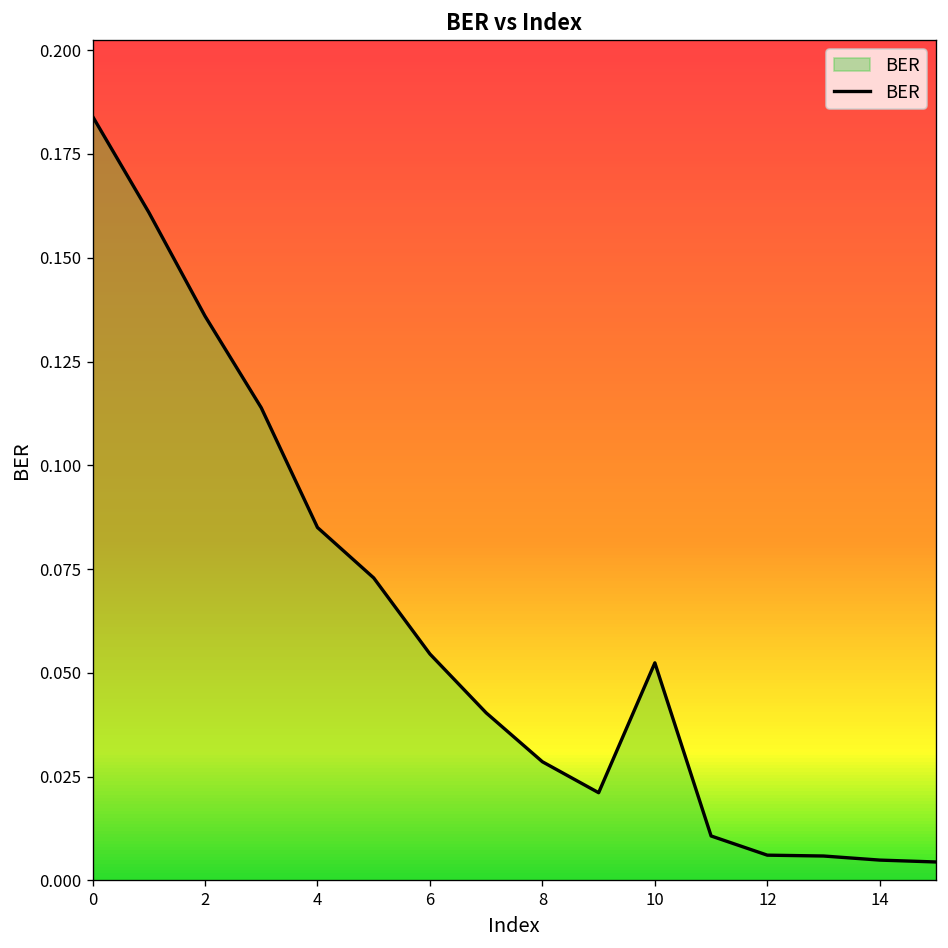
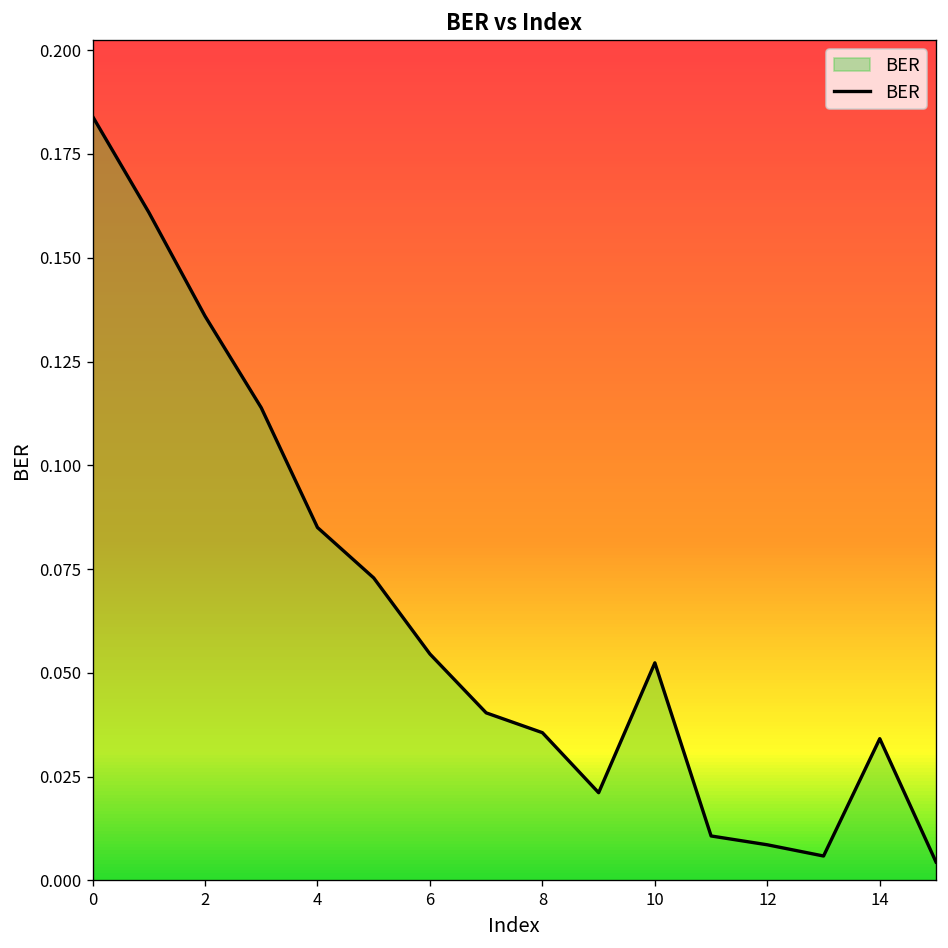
  {
    "0": 0.184,
    "2": 0.136,
    "4": 0.085,
    "6": 0.055,
-   "8": 0.029,
+   "8": 0.036,
    "10": 0.052,
-   "12": 0.006,
-   "14": 0.005
+   "12": 0.009,
+   "14": 0.034
  }
